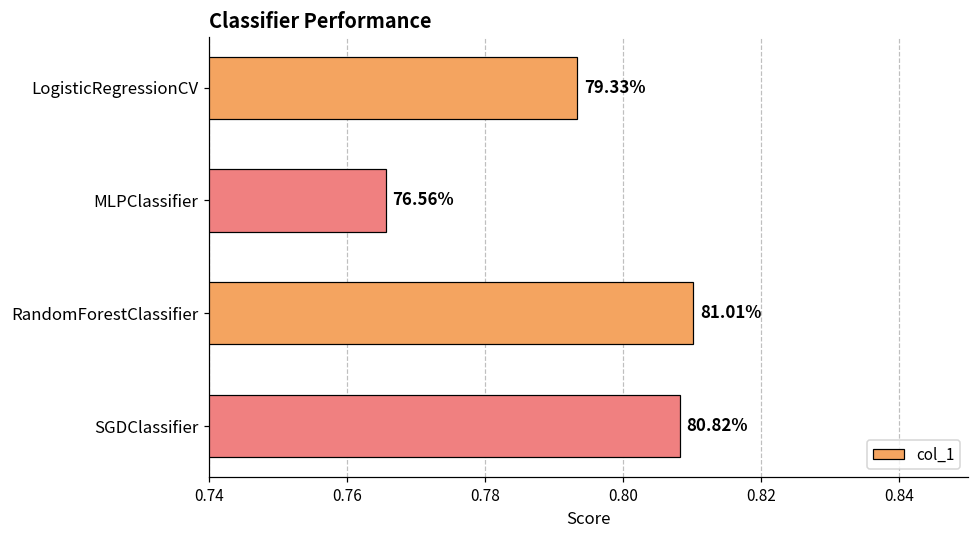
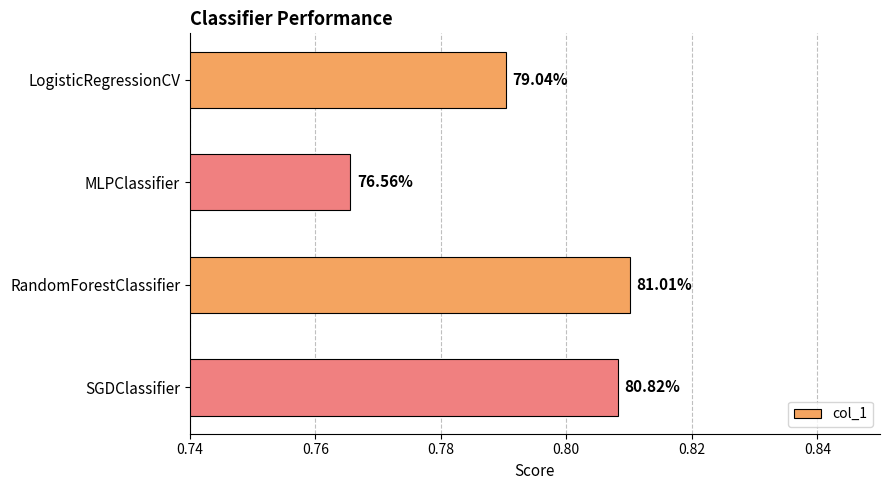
  {
-   "LogisticRegressionCV": "79.33%",
+   "LogisticRegressionCV": "79.04%",
    "MLPClassifier": "76.56%",
    "RandomForestClassifier": "81.01%",
    "SGDClassifier": "80.82%"
  }
